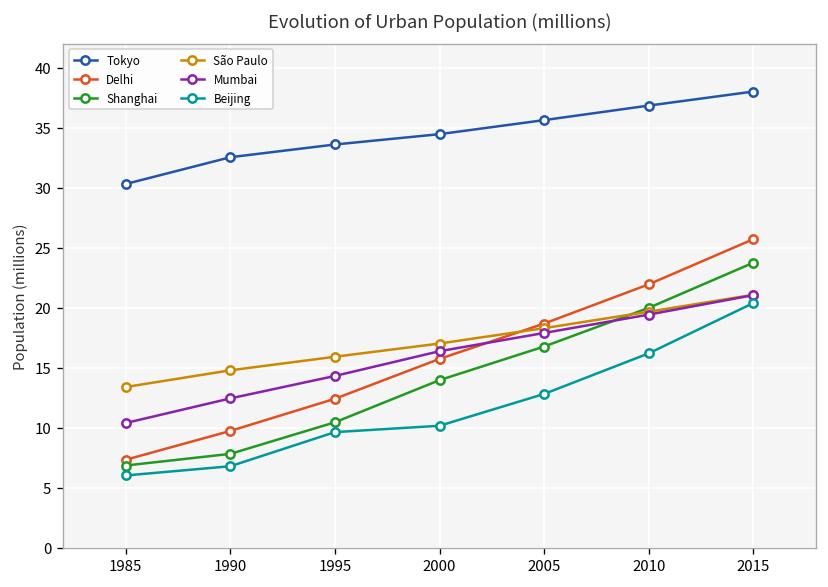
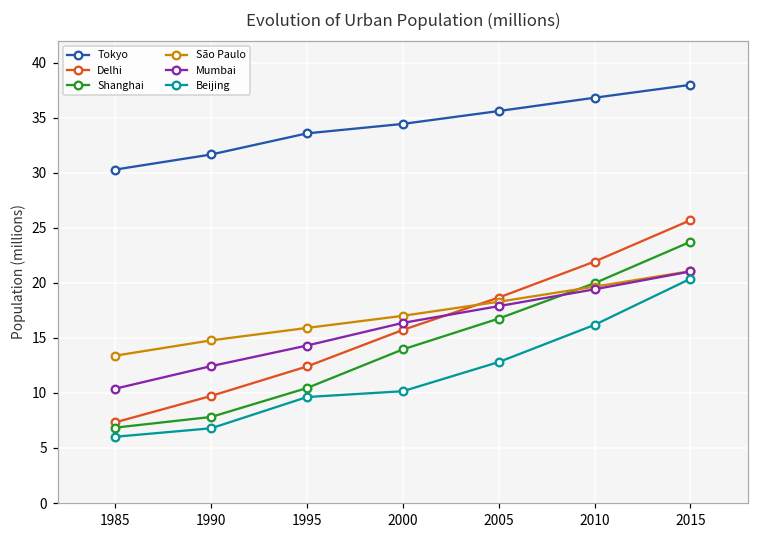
  {
    "Tokyo": {
      "1985": 30.3,
-     "1990": 32.5,
+     "1990": 31.7,
      "1995": 33.6,
      "2000": 34.5,
      "2005": 35.6,
      "2010": 36.8,
      "2015": 38.0
    },
    "Delhi": {
      "1985": 7.3,
      "1990": 9.7,
      "1995": 12.4,
      "2000": 15.7,
      "2005": 18.7,
      "2010": 21.9,
      "2015": 25.7
    },
    "Shanghai": {
      "1985": 6.9,
      "1990": 7.8,
      "1995": 10.5,
      "2000": 14.0,
      "2005": 16.8,
      "2010": 20.0,
      "2015": 23.7
    },
    "São Paulo": {
      "1985": 13.4,
      "1990": 14.8,
      "1995": 15.9,
      "2000": 17.0,
      "2005": 18.3
    },
    "Mumbai": {
      "1985": 10.4,
      "1990": 12.4,
      "1995": 14.3,
      "2000": 16.4,
      "2005": 17.9
    },
    "Beijing": {
      "1985": 6.0,
      "1990": 6.8,
      "1995": 9.6,
      "2000": 10.2,
      "2005": 12.8,
      "2010": 16.2,
      "2015": 20.4
    }
  }
